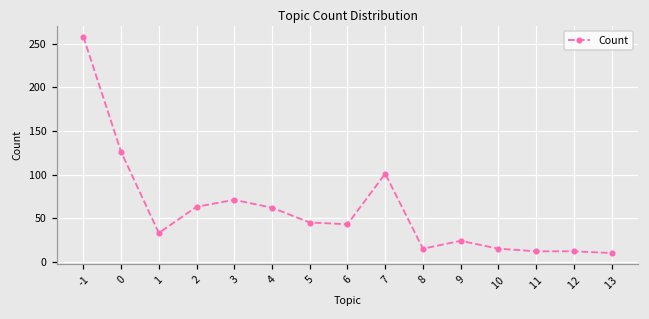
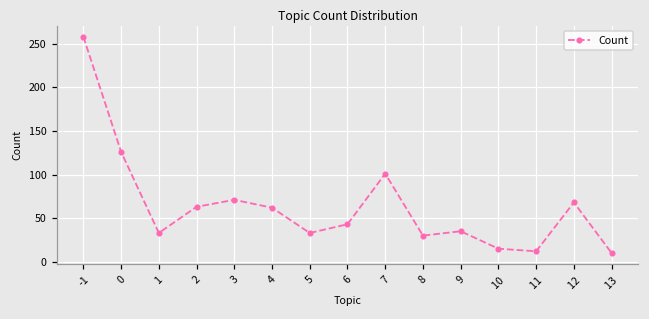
  {
    "-1": 260,
    "0": 130,
    "1": 30,
    "2": 60,
    "3": 70,
    "4": 60,
-   "5": 50,
+   "5": 30,
    "6": 40,
    "7": 100,
-   "8": 20,
-   "9": 20,
+   "8": 30,
+   "9": 40,
    "10": 20,
    "11": 10,
-   "12": 10,
+   "12": 70,
    "13": 10
  }
